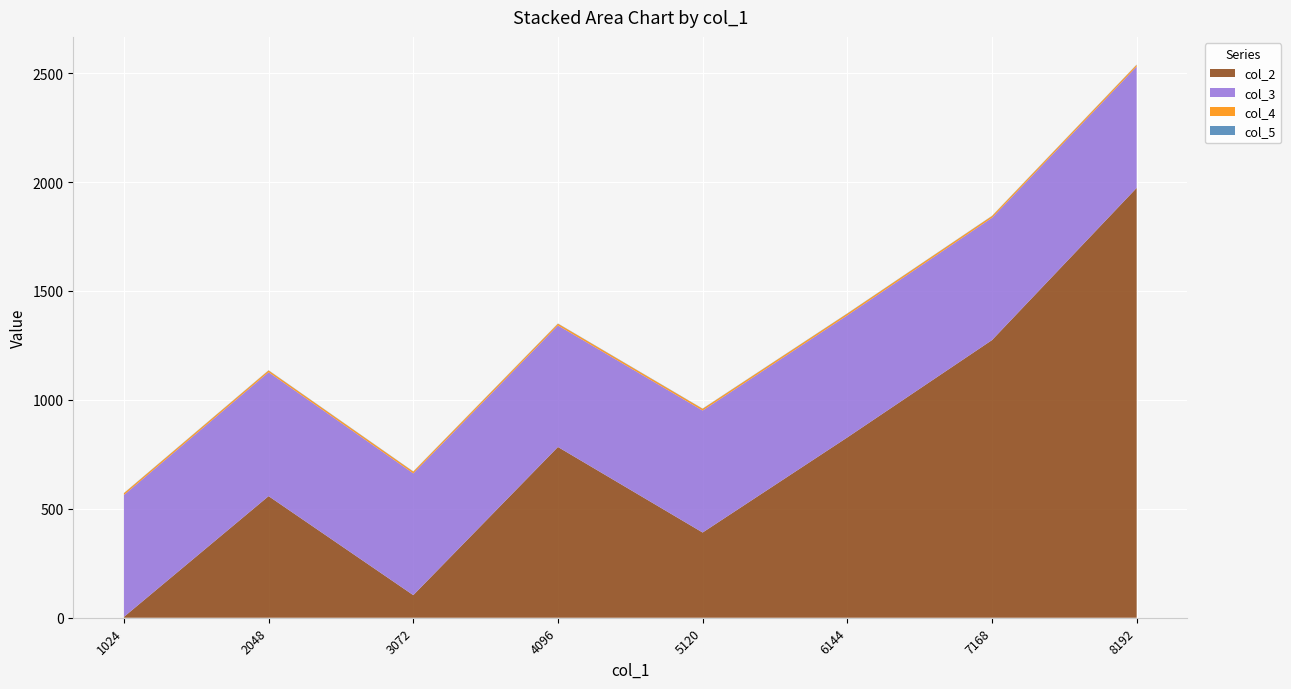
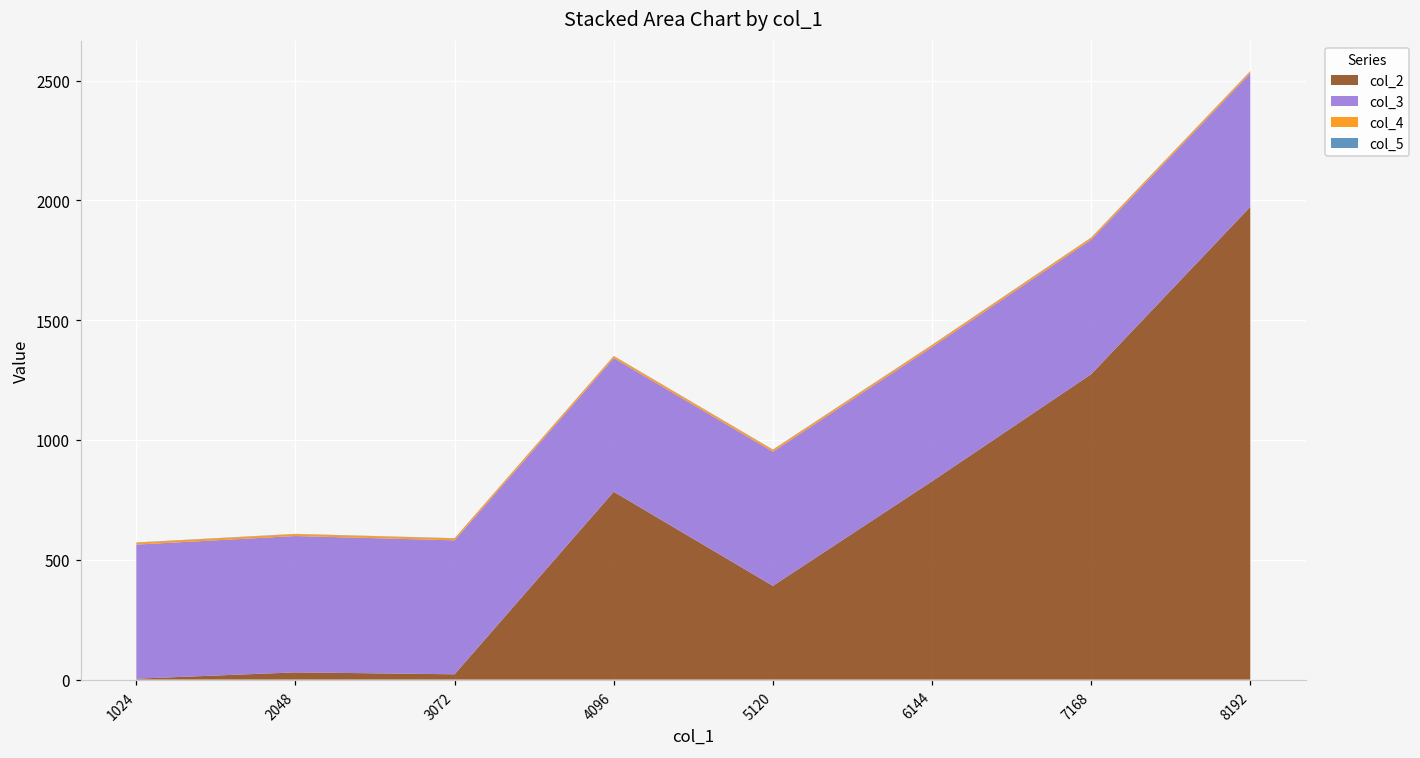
  {
    "col_2": {
-     "2048": 560,
-     "3072": 100,
+     "2048": 30,
+     "3072": 20,
      "4096": 780,
      "5120": 390,
      "6144": 830,
      "7168": 1270,
      "8192": 1970
    }
  }
